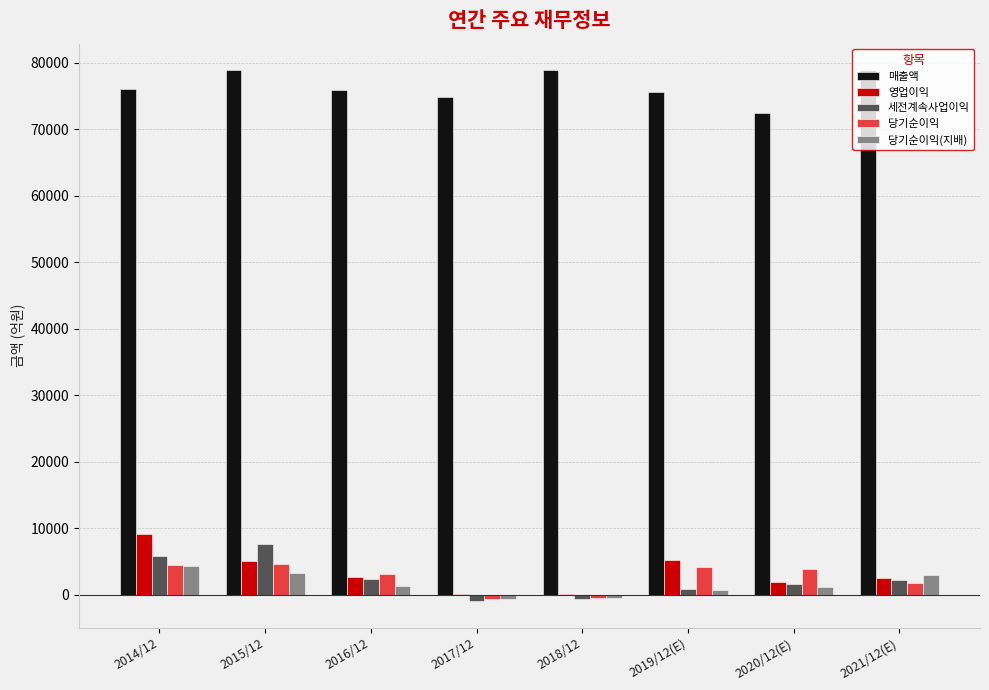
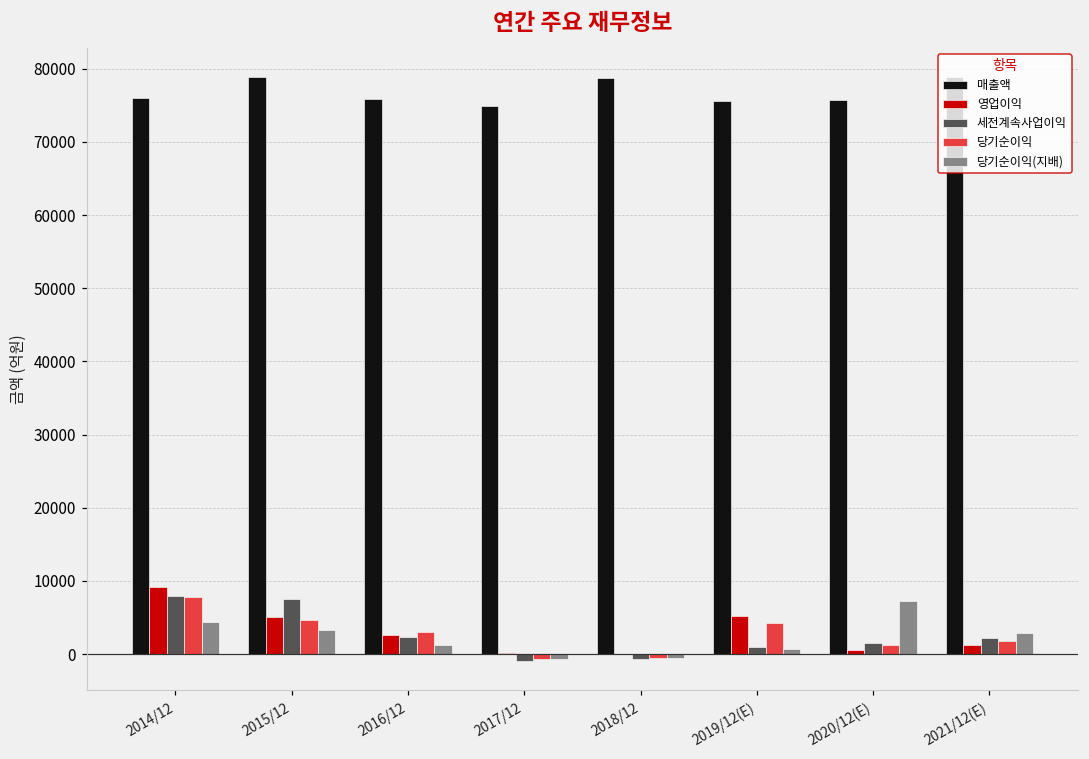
  {
    "매출액": {
      "2014/12": 76000,
      "2015/12": 79000,
      "2016/12": 76000,
      "2017/12": 75000,
      "2018/12": 79000,
      "2019/12(E)": 76000,
-     "2020/12(E)": 72000
+     "2020/12(E)": 76000
    },
    "영업이익": {
      "2014/12": 9000,
      "2015/12": 5000,
      "2016/12": 3000,
      "2019/12(E)": 5000,
-     "2020/12(E)": 2000,
-     "2021/12(E)": 2000
+     "2020/12(E)": 1000,
+     "2021/12(E)": 1000
    },
    "세전계속사업이익": {
-     "2014/12": 6000,
+     "2014/12": 8000,
      "2015/12": 8000,
      "2016/12": 2000,
      "2017/12": -1000,
      "2018/12": -1000,
      "2019/12(E)": 1000,
      "2020/12(E)": 2000,
      "2021/12(E)": 2000
    },
    "당기순이익": {
-     "2014/12": 4000,
+     "2014/12": 8000,
      "2015/12": 5000,
      "2016/12": 3000,
      "2017/12": -1000,
      "2018/12": -1000,
      "2019/12(E)": 4000,
-     "2020/12(E)": 4000,
+     "2020/12(E)": 1000,
      "2021/12(E)": 2000
    },
    "당기순이익(지배)": {
      "2014/12": 4000,
      "2015/12": 3000,
      "2016/12": 1000,
      "2017/12": -1000,
      "2018/12": -1000,
      "2019/12(E)": 1000,
-     "2020/12(E)": 1000,
+     "2020/12(E)": 7000,
      "2021/12(E)": 3000
    }
  }
